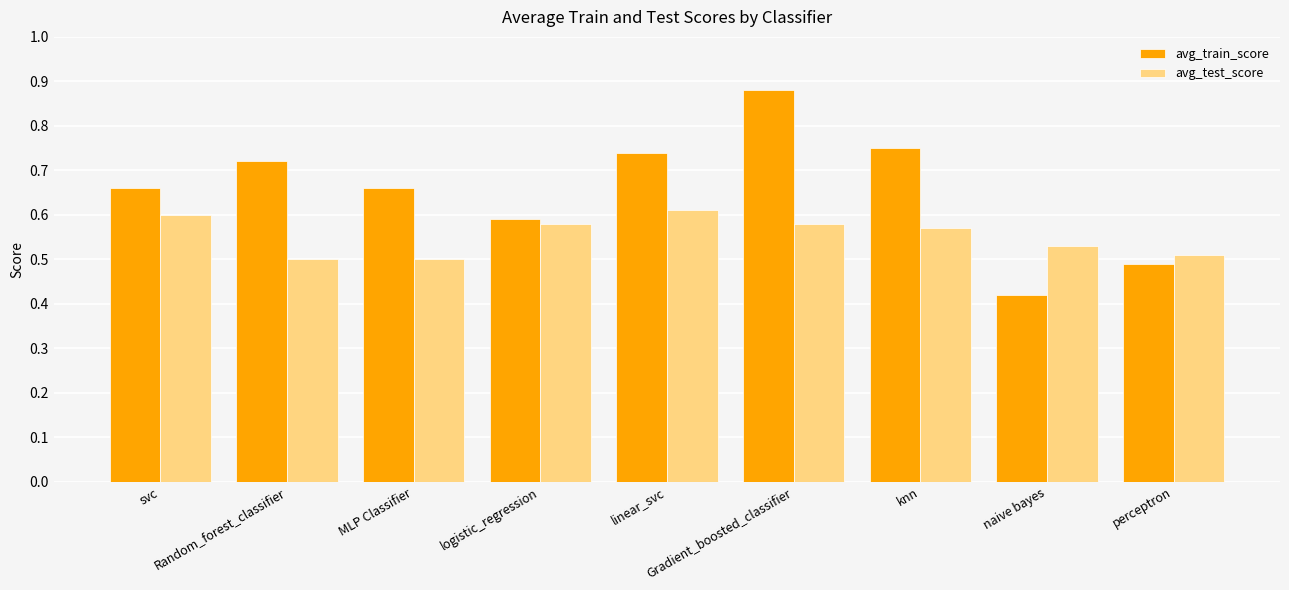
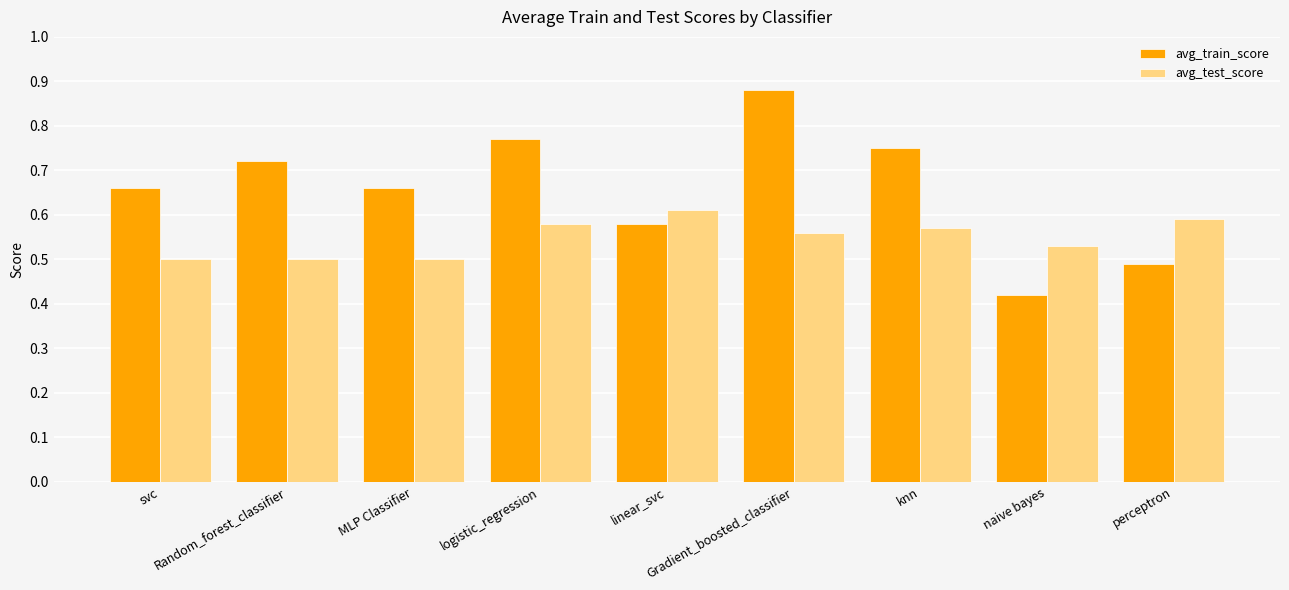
  {
    "avg_train_score": {
      "svc": 0.66,
      "Random_forest_classifier": 0.72,
      "MLP Classifier": 0.66,
-     "logistic_regression": 0.59,
-     "linear_svc": 0.74,
+     "logistic_regression": 0.77,
+     "linear_svc": 0.58,
      "Gradient_boosted_classifier": 0.88,
      "knn": 0.75,
      "naive bayes": 0.42,
      "perceptron": 0.49
    },
    "avg_test_score": {
-     "svc": 0.6,
+     "svc": 0.5,
      "Random_forest_classifier": 0.50,
      "MLP Classifier": 0.50,
      "logistic_regression": 0.58,
      "linear_svc": 0.61,
-     "Gradient_boosted_classifier": 0.58,
+     "Gradient_boosted_classifier": 0.56,
      "knn": 0.57,
      "naive bayes": 0.53,
-     "perceptron": 0.51
+     "perceptron": 0.59
    }
  }
